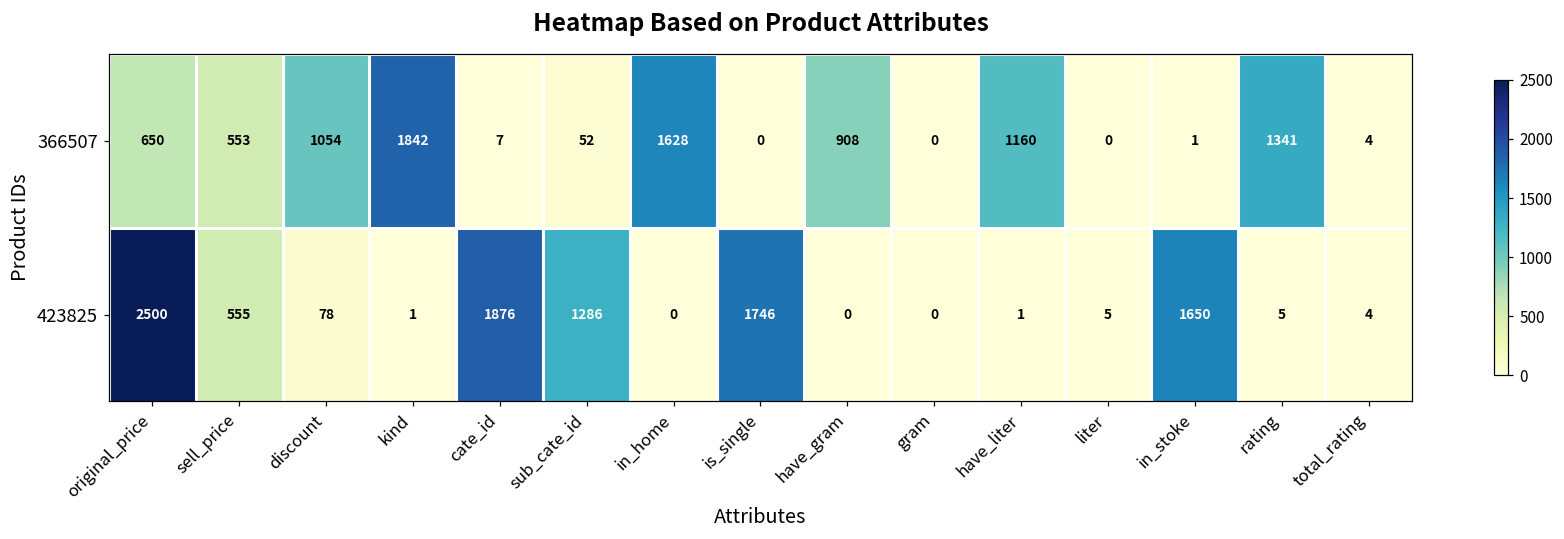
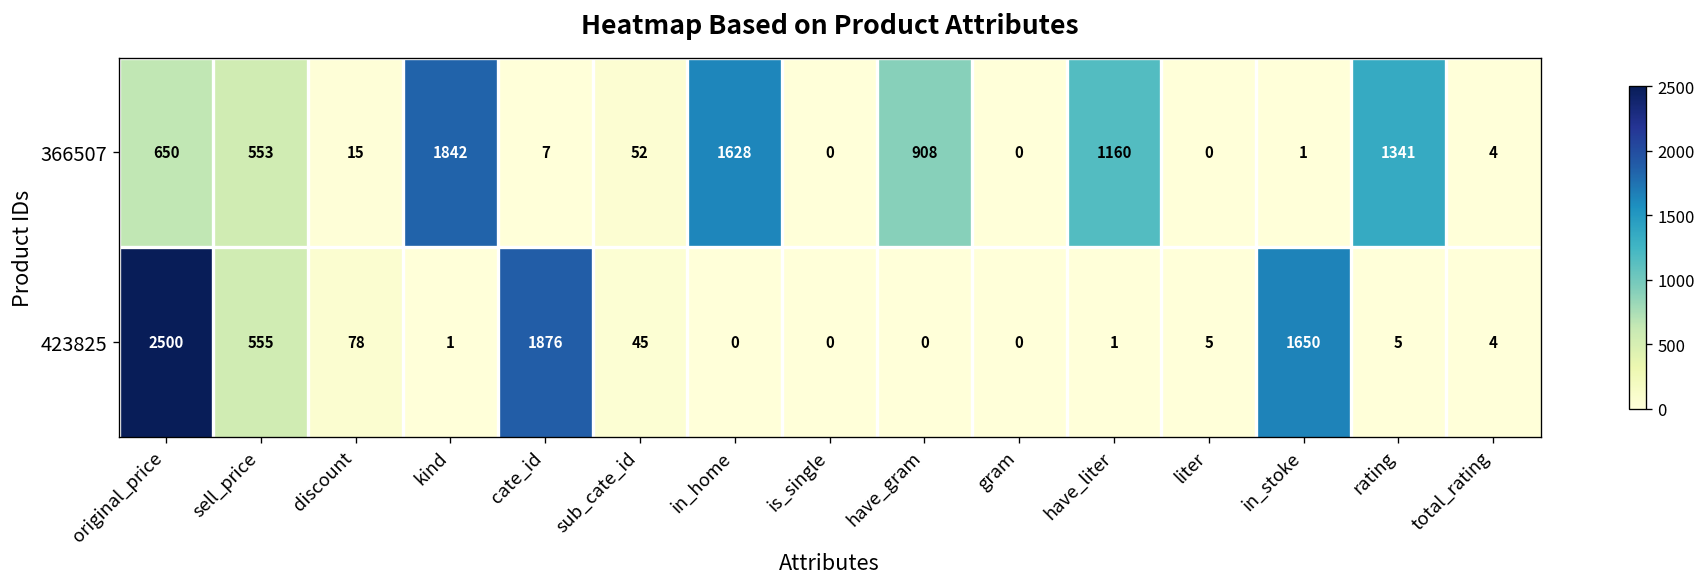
  {
    "366507": {
      "original_price": 650,
      "sell_price": 553,
-     "discount": 1054,
+     "discount": 15,
      "kind": 1842,
      "cate_id": 7,
      "sub_cate_id": 52,
      "in_home": 1628,
      "is_single": 0,
      "have_gram": 908,
      "gram": 0,
      "have_liter": 1160,
      "liter": 0,
      "in_stoke": 1,
      "rating": 1341,
      "total_rating": 4
    },
    "423825": {
      "original_price": 2500,
      "sell_price": 555,
      "discount": 78,
      "kind": 1,
      "cate_id": 1876,
-     "sub_cate_id": 1286,
+     "sub_cate_id": 45,
      "in_home": 0,
-     "is_single": 1746,
+     "is_single": 0,
      "have_gram": 0,
      "gram": 0,
      "have_liter": 1,
      "liter": 5,
      "in_stoke": 1650,
      "rating": 5,
      "total_rating": 4
    }
  }
